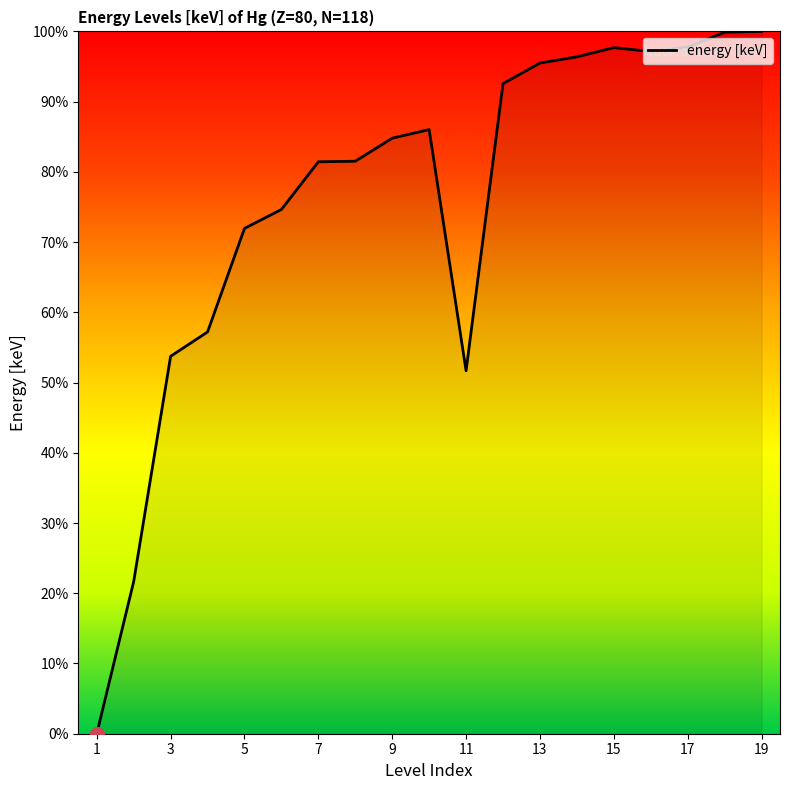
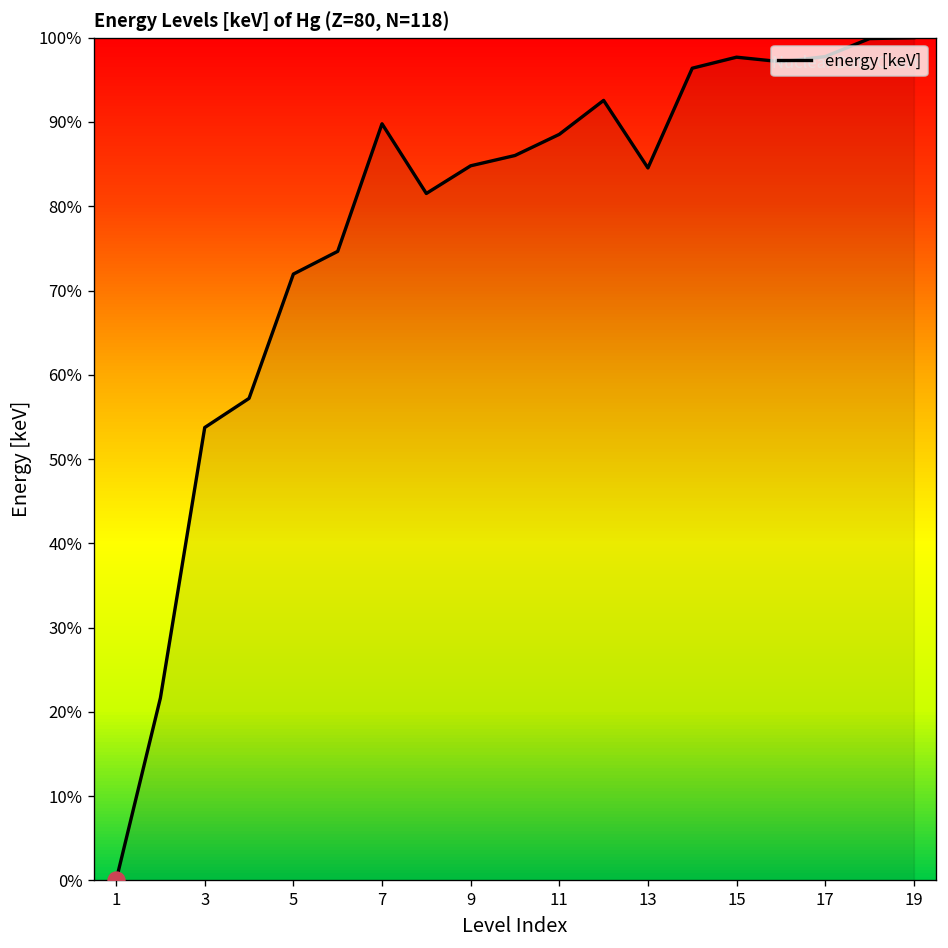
  {
    "energy [keV]": {
      "3": "54%",
      "5": "72%",
-     "7": "81%",
+     "7": "90%",
      "9": "85%",
-     "11": "52%",
-     "13": "95%",
+     "11": "89%",
+     "13": "85%",
      "15": "98%",
      "19": "100%"
    }
  }
